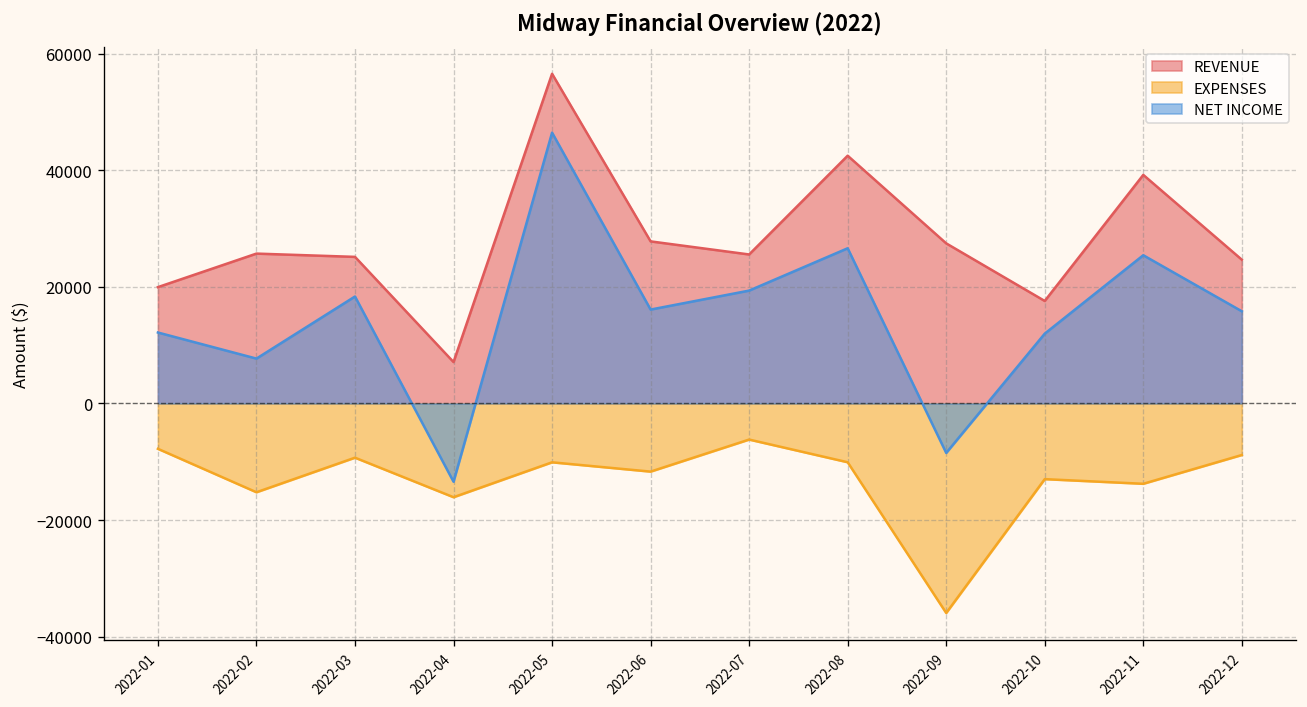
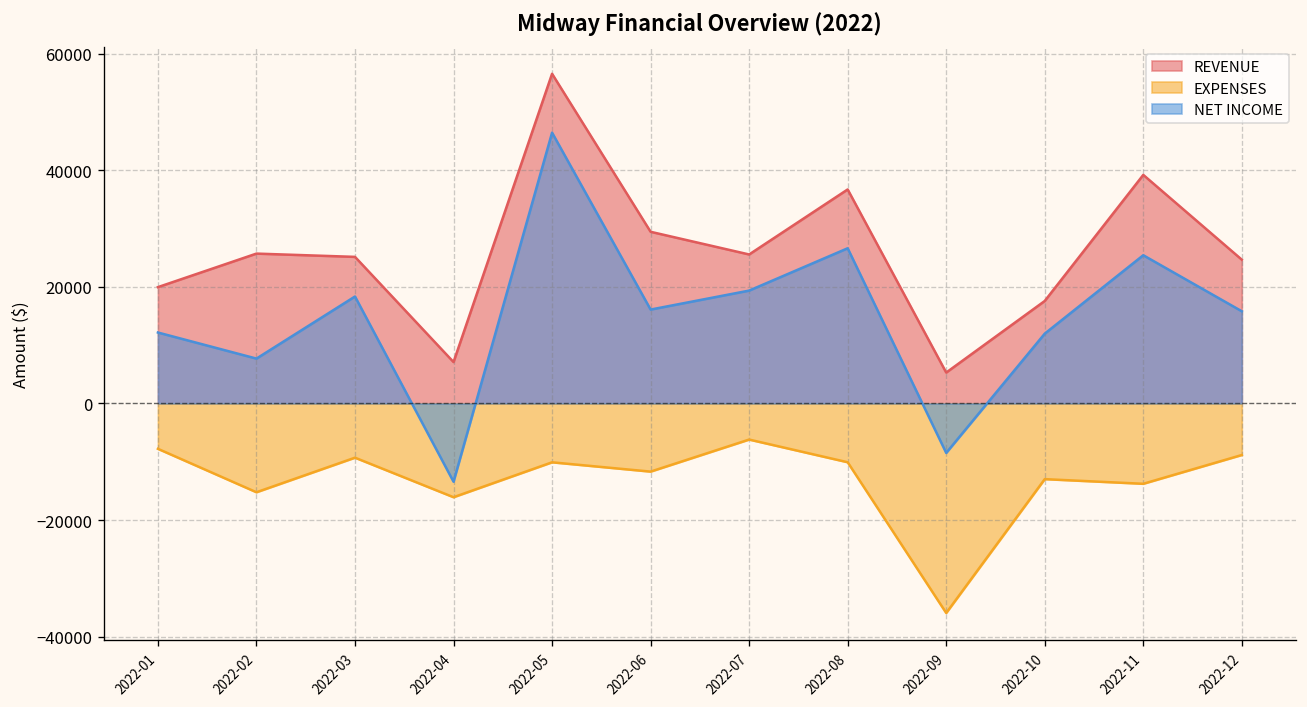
  {
    "REVENUE": {
      "2022-01": 20000,
      "2022-02": 26000,
      "2022-03": 25000,
      "2022-04": 7000,
      "2022-05": 57000,
-     "2022-06": 28000,
+     "2022-06": 29000,
      "2022-07": 26000,
-     "2022-08": 42000,
-     "2022-09": 27000,
+     "2022-08": 37000,
+     "2022-09": 5000,
      "2022-10": 18000,
      "2022-11": 39000,
      "2022-12": 25000
    }
  }
